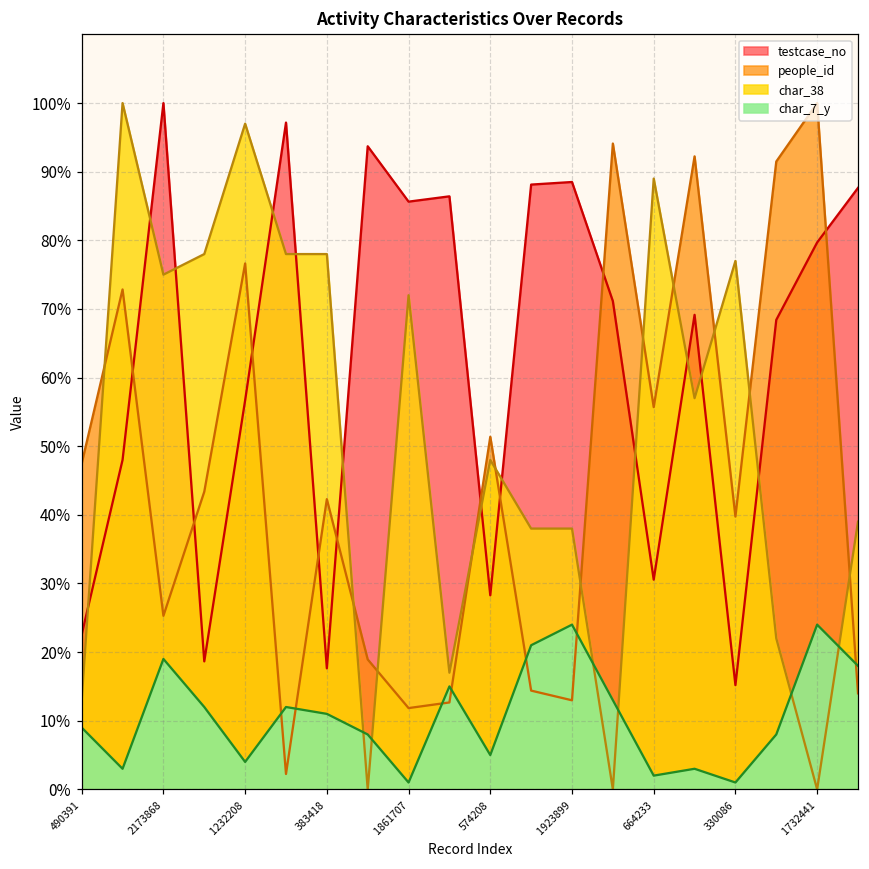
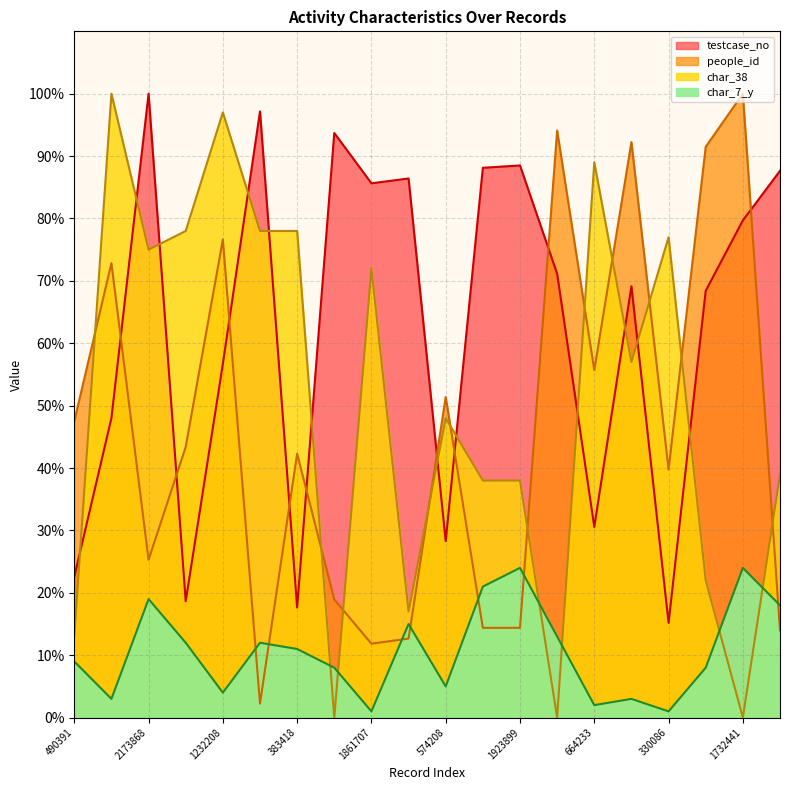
  {
    "testcase_no": {
      "490391": "23%",
      "2173868": "100%",
      "1232208": "57%",
      "383418": "18%",
      "1861707": "86%",
      "574208": "28%",
      "1923899": "89%",
      "664233": "31%",
      "330086": "15%",
      "1732441": "80%"
    },
    "people_id": {
      "490391": "47%",
      "2173868": "25%",
      "1232208": "77%",
      "383418": "42%",
      "1861707": "12%",
      "574208": "51%",
-     "1923899": "13%",
+     "1923899": "14%",
      "664233": "56%",
      "330086": "40%"
    },
    "char_38": {
      "490391": "13%",
      "2173868": "75%",
      "1232208": "97%",
      "383418": "78%",
      "1861707": "72%",
      "574208": "48%",
      "1923899": "38%",
      "664233": "89%",
      "330086": "77%",
      "1732441": "0%"
    },
    "char_7_y": {
      "490391": "9%",
      "2173868": "19%",
      "1232208": "4%",
      "383418": "11%",
      "1861707": "1%",
      "574208": "5%",
      "1923899": "24%",
      "664233": "2%",
      "330086": "1%",
      "1732441": "24%"
    }
  }
